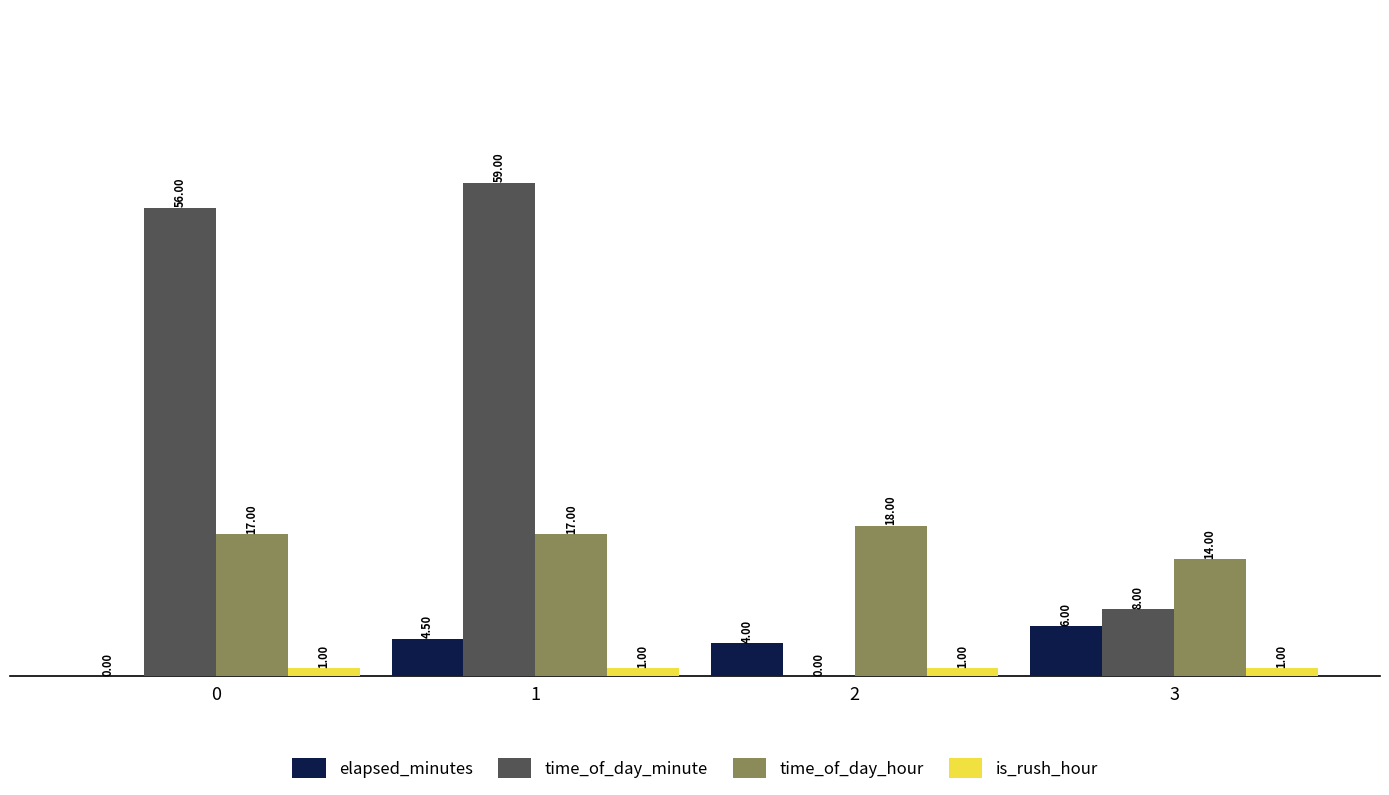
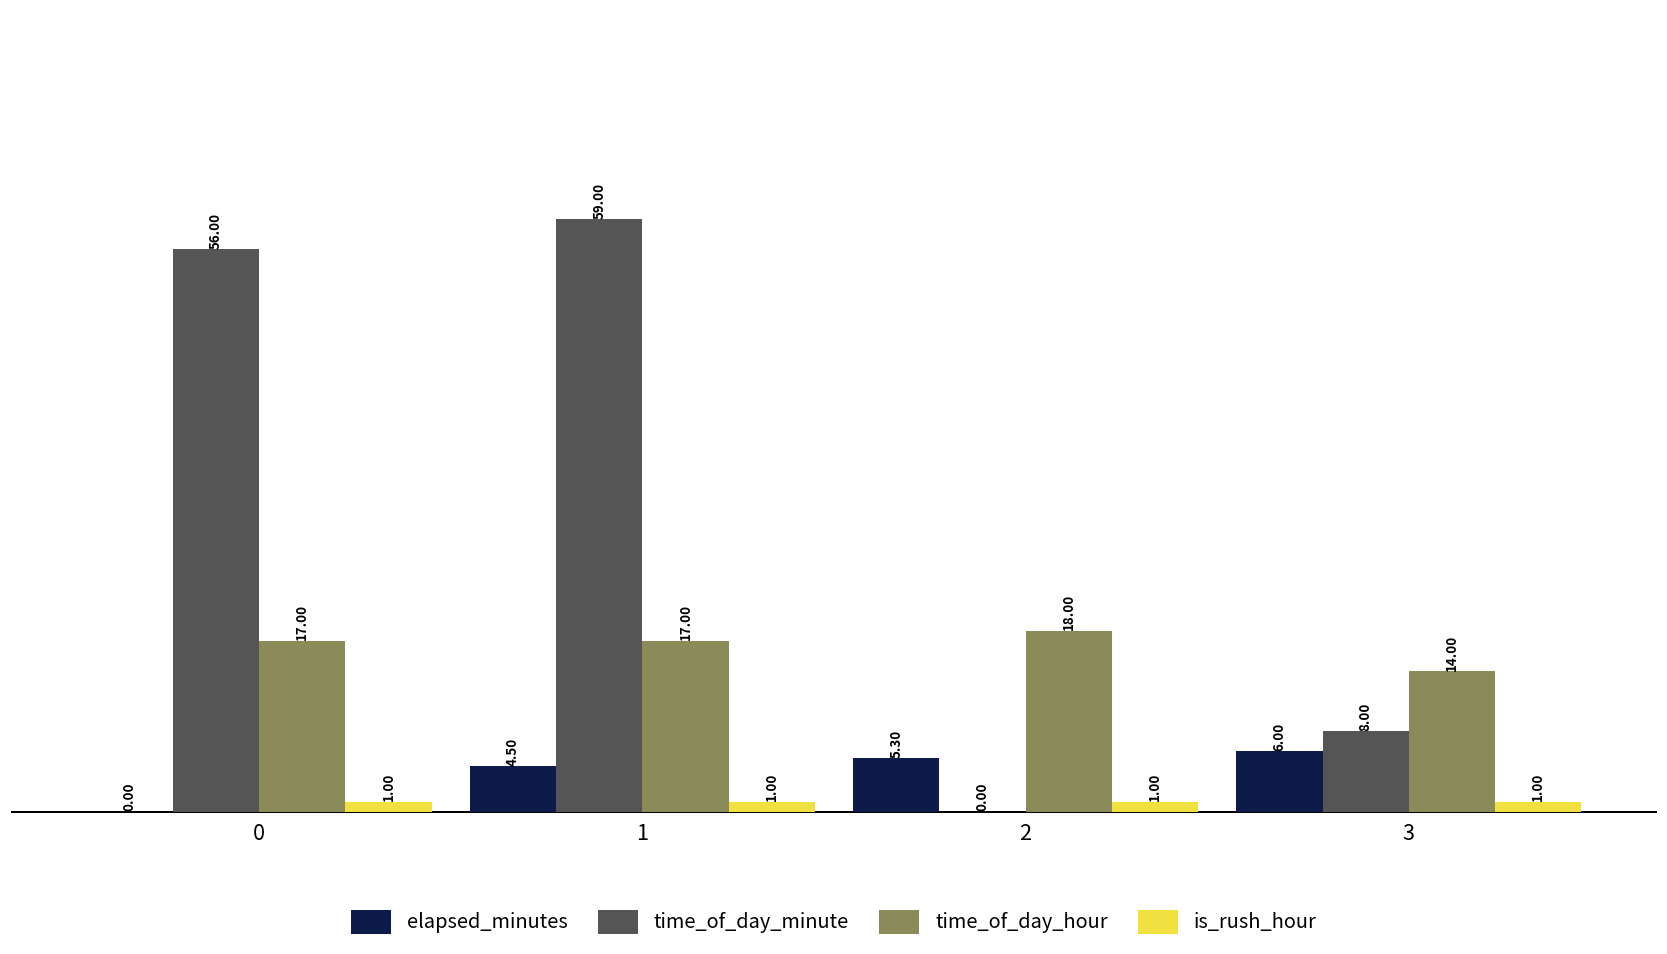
  {
    "elapsed_minutes": {
      "0": 0.00,
      "1": 4.50,
-     "2": 4.00,
+     "2": 5.30,
      "3": 6.00
    },
    "time_of_day_minute": {
      "0": 56.00,
      "1": 59.00,
      "2": 0.00,
      "3": 8.00
    },
    "time_of_day_hour": {
      "0": 17.00,
      "1": 17.00,
      "2": 18.00,
      "3": 14.00
    },
    "is_rush_hour": {
      "0": 1.00,
      "1": 1.00,
      "2": 1.00,
      "3": 1.00
    }
  }
